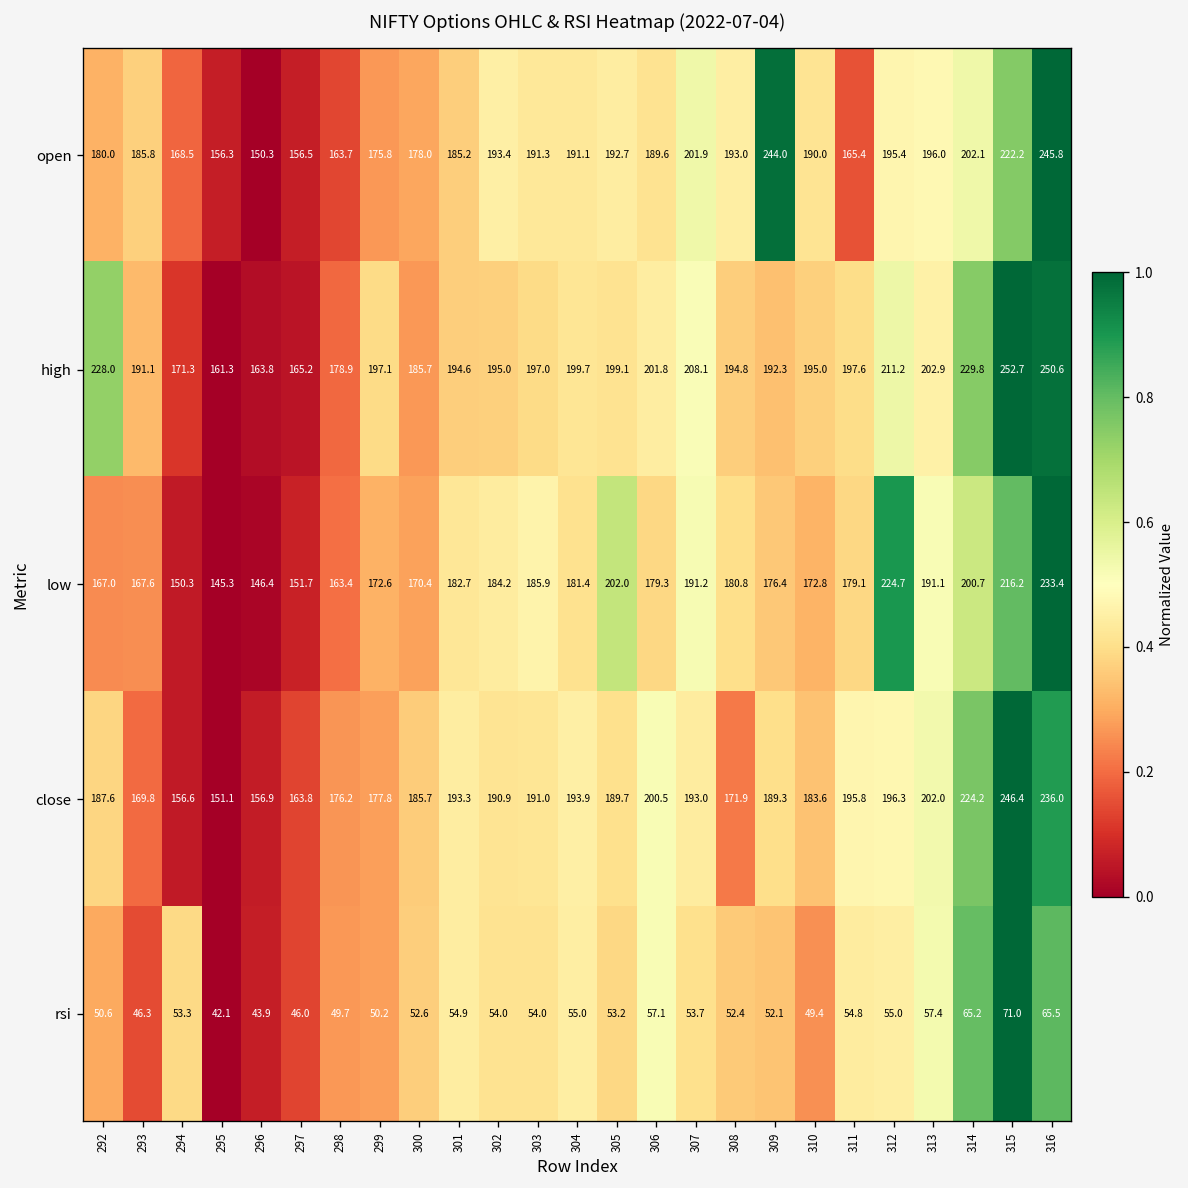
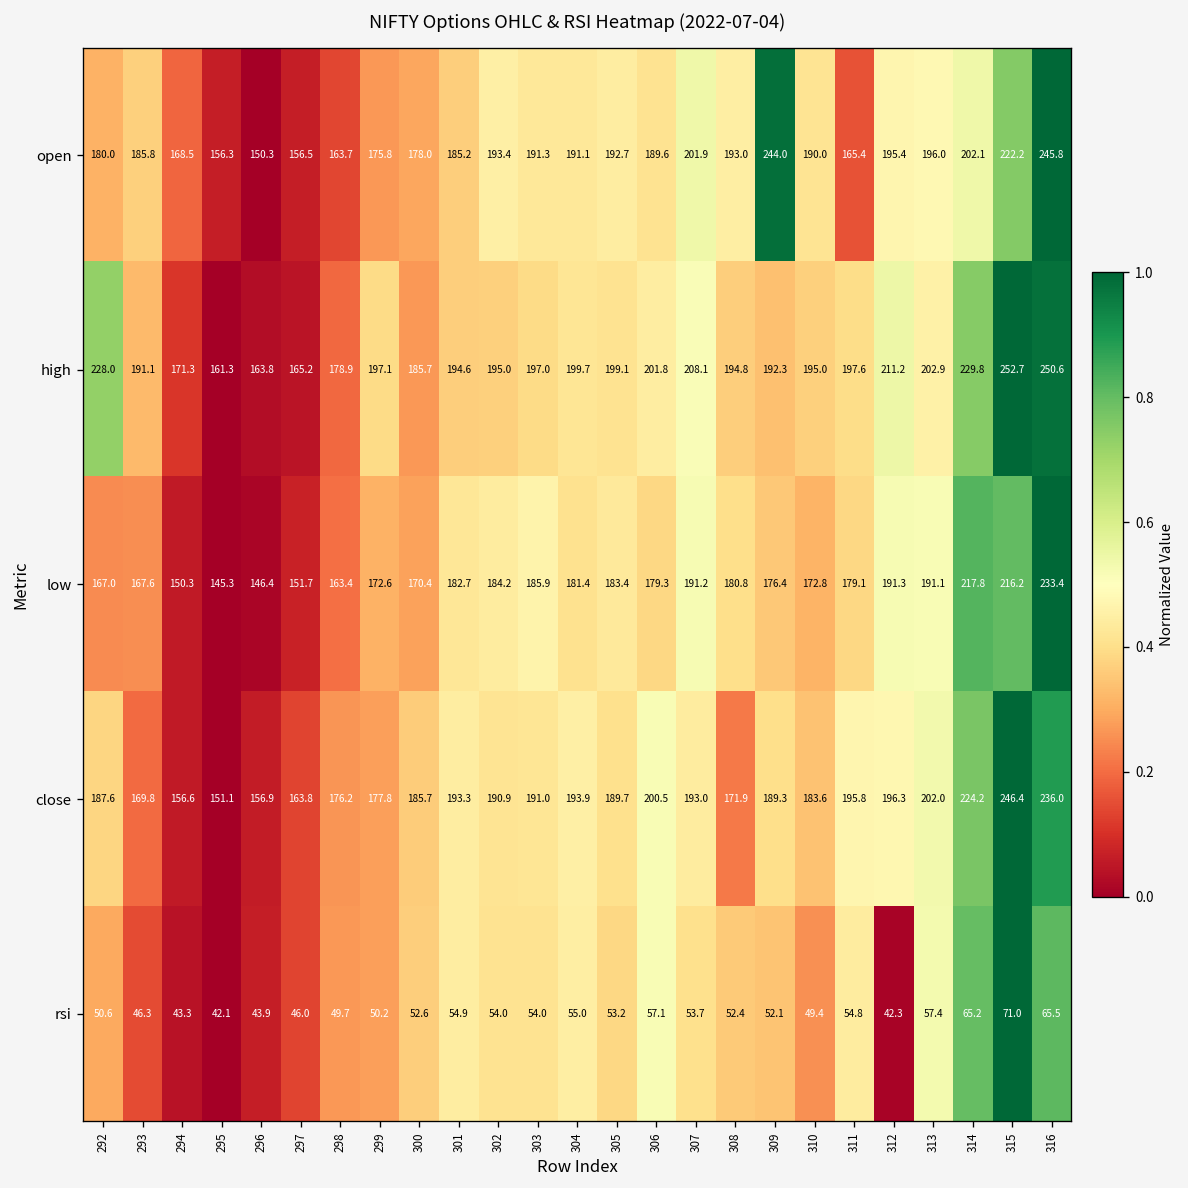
  {
    "open": {
      "292": 180.0,
      "293": 185.8,
      "294": 168.5,
      "295": 156.3,
      "296": 150.3,
      "297": 156.5,
      "298": 163.7,
      "299": 175.8,
      "300": 178.0,
      "301": 185.2,
      "302": 193.4,
      "303": 191.3,
      "304": 191.1,
      "305": 192.7,
      "306": 189.6,
      "307": 201.9,
      "308": 193.0,
      "309": 244.0,
      "310": 190.0,
      "311": 165.4,
      "312": 195.4,
      "313": 196.0,
      "314": 202.1,
      "315": 222.2,
      "316": 245.8
    },
    "high": {
      "292": 228.0,
      "293": 191.1,
      "294": 171.3,
      "295": 161.3,
      "296": 163.8,
      "297": 165.2,
      "298": 178.9,
      "299": 197.1,
      "300": 185.7,
      "301": 194.6,
      "302": 195.0,
      "303": 197.0,
      "304": 199.7,
      "305": 199.1,
      "306": 201.8,
      "307": 208.1,
      "308": 194.8,
      "309": 192.3,
      "310": 195.0,
      "311": 197.6,
      "312": 211.2,
      "313": 202.9,
      "314": 229.8,
      "315": 252.7,
      "316": 250.6
    },
    "low": {
      "292": 167.0,
      "293": 167.6,
      "294": 150.3,
      "295": 145.3,
      "296": 146.4,
      "297": 151.7,
      "298": 163.4,
      "299": 172.6,
      "300": 170.4,
      "301": 182.7,
      "302": 184.2,
      "303": 185.9,
      "304": 181.4,
-     "305": 202.0,
+     "305": 183.4,
      "306": 179.3,
      "307": 191.2,
      "308": 180.8,
      "309": 176.4,
      "310": 172.8,
      "311": 179.1,
-     "312": 224.7,
+     "312": 191.3,
      "313": 191.1,
-     "314": 200.7,
+     "314": 217.8,
      "315": 216.2,
      "316": 233.4
    },
    "close": {
      "292": 187.6,
      "293": 169.8,
      "294": 156.6,
      "295": 151.1,
      "296": 156.9,
      "297": 163.8,
      "298": 176.2,
      "299": 177.8,
      "300": 185.7,
      "301": 193.3,
      "302": 190.9,
      "303": 191.0,
      "304": 193.9,
      "305": 189.7,
      "306": 200.5,
      "307": 193.0,
      "308": 171.9,
      "309": 189.3,
      "310": 183.6,
      "311": 195.8,
      "312": 196.3,
      "313": 202.0,
      "314": 224.2,
      "315": 246.4,
      "316": 236.0
    },
    "rsi": {
      "292": 50.6,
      "293": 46.3,
-     "294": 53.3,
+     "294": 43.3,
      "295": 42.1,
      "296": 43.9,
      "297": 46.0,
      "298": 49.7,
      "299": 50.2,
      "300": 52.6,
      "301": 54.9,
      "302": 54.0,
      "303": 54.0,
      "304": 55.0,
      "305": 53.2,
      "306": 57.1,
      "307": 53.7,
      "308": 52.4,
      "309": 52.1,
      "310": 49.4,
      "311": 54.8,
-     "312": 55.0,
+     "312": 42.3,
      "313": 57.4,
      "314": 65.2,
      "315": 71.0,
      "316": 65.5
    }
  }
